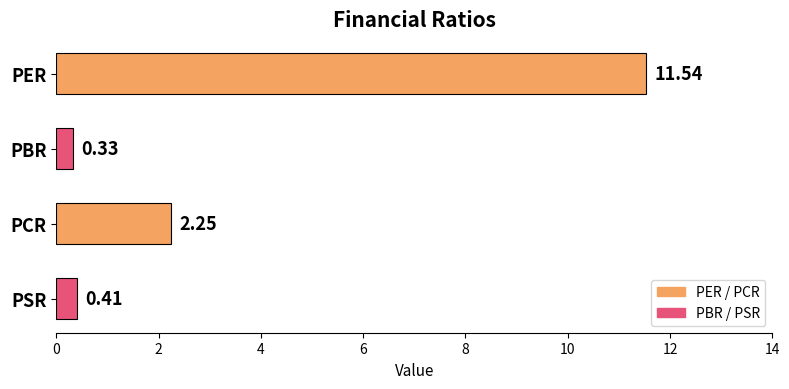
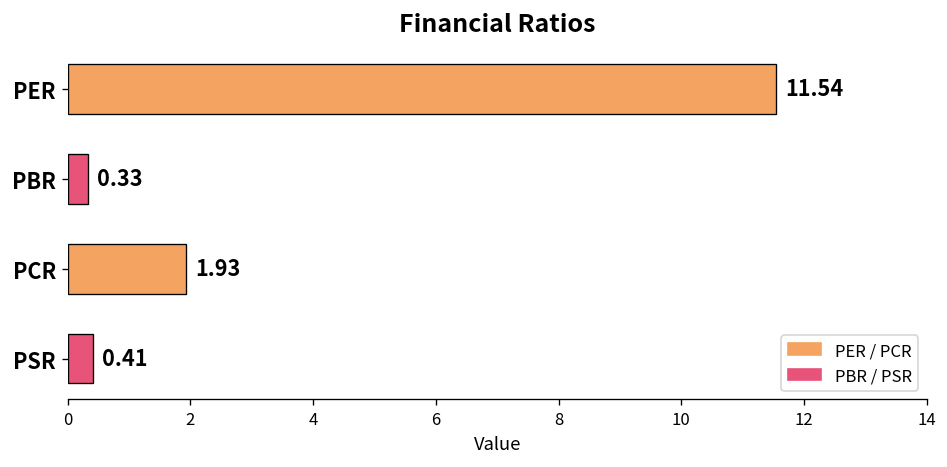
  {
    "PER": 11.54,
    "PBR": 0.33,
-   "PCR": 2.25,
+   "PCR": 1.93,
    "PSR": 0.41
  }
